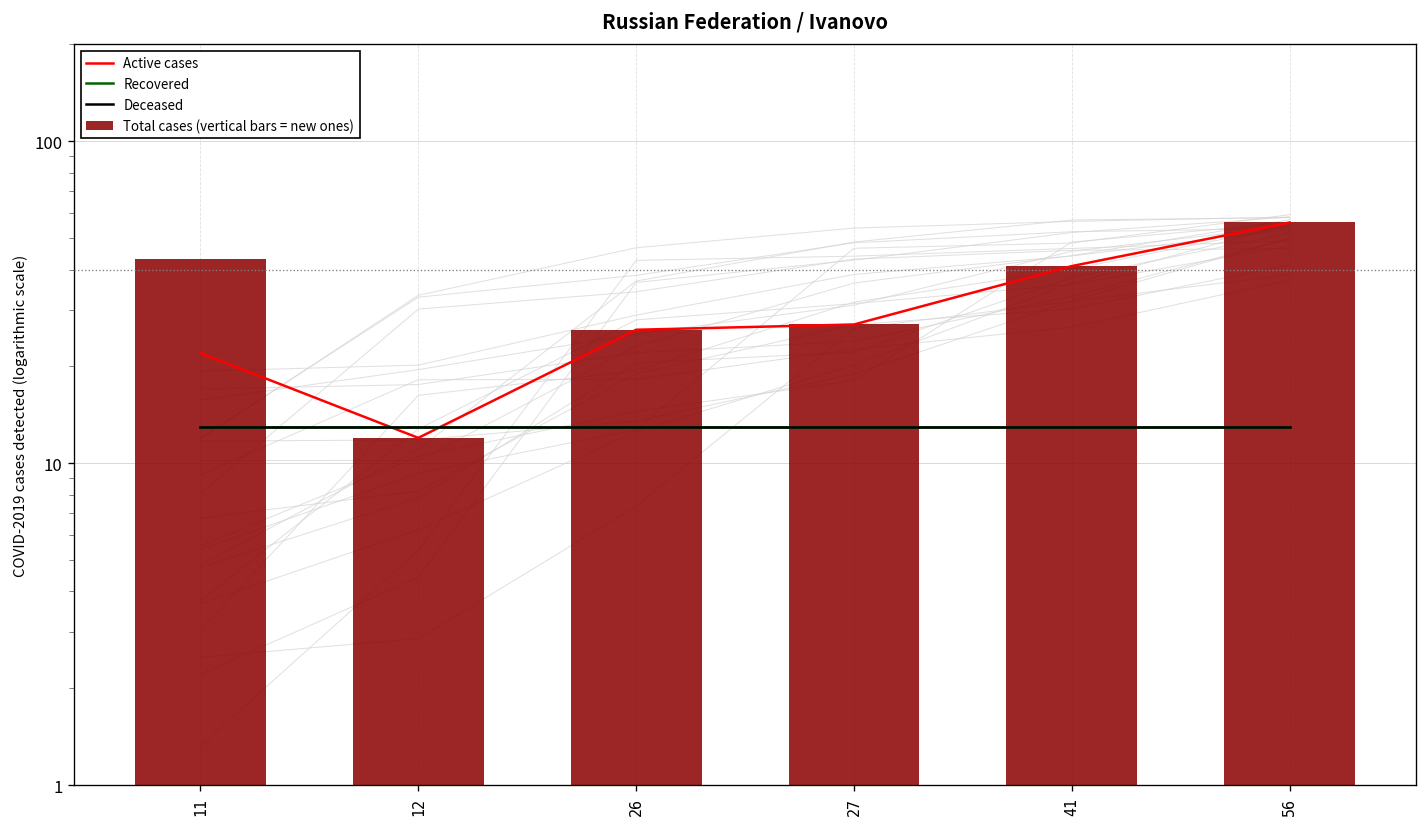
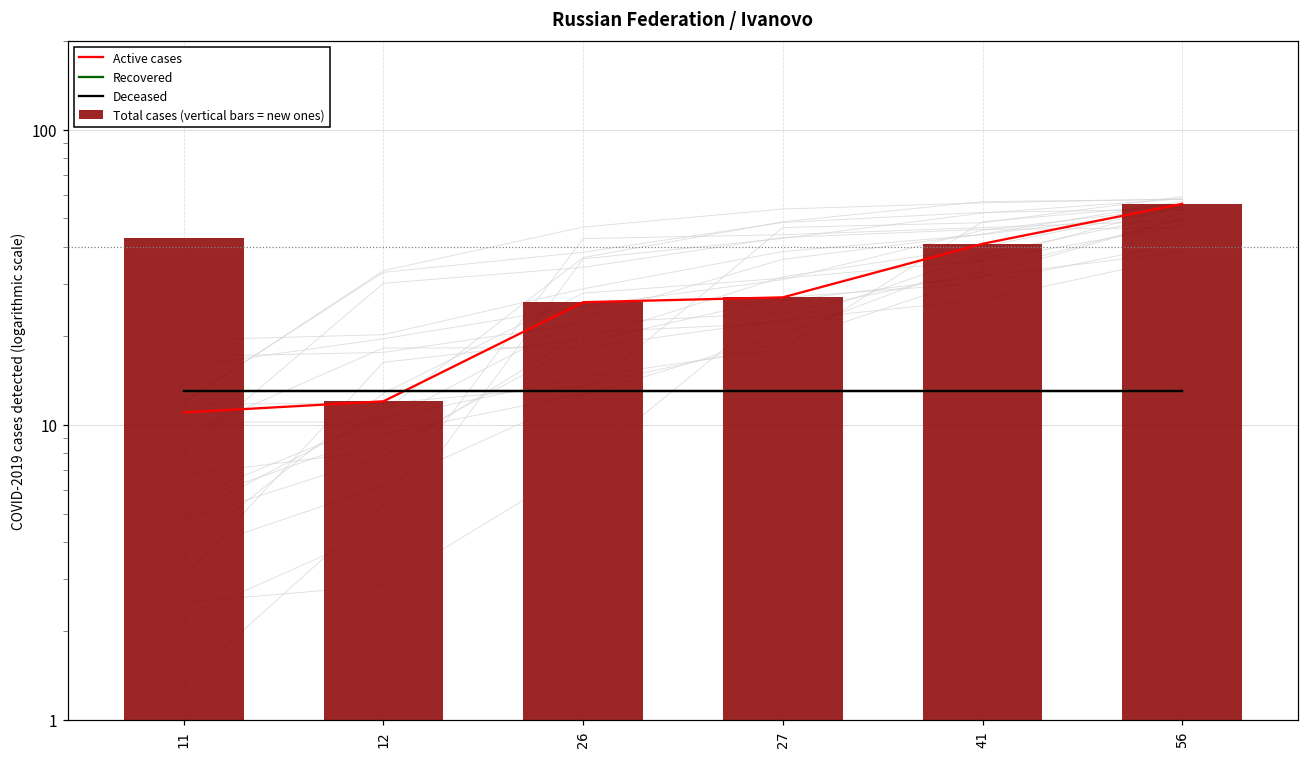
  {
    "Total cases (vertical bars = new ones)": {
      "11": 43,
      "12": 12,
      "26": 26,
      "27": 27,
      "41": 41,
      "56": 56
    },
    "Active cases": {
-     "11": 22,
+     "11": 11,
      "26": 26,
      "41": 41
    },
    "Deceased": {
      "11": 13,
      "27": 13,
      "41": 13,
      "56": 13
    }
  }
